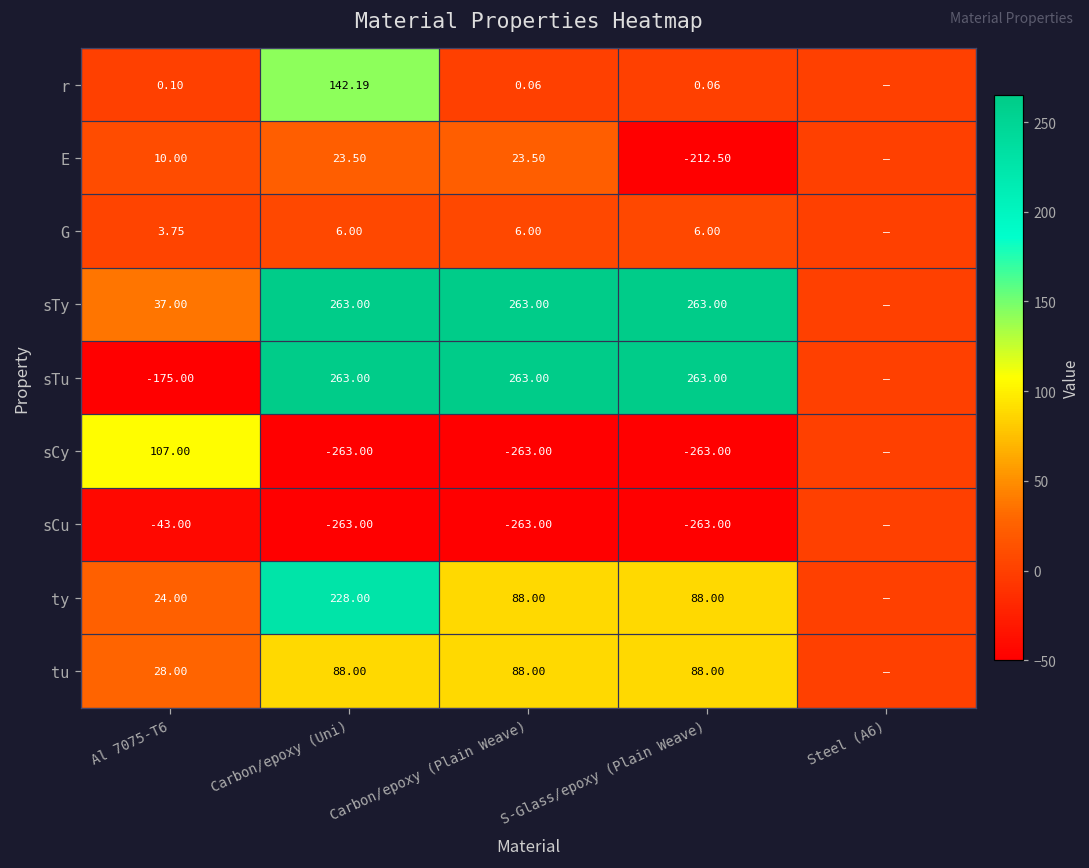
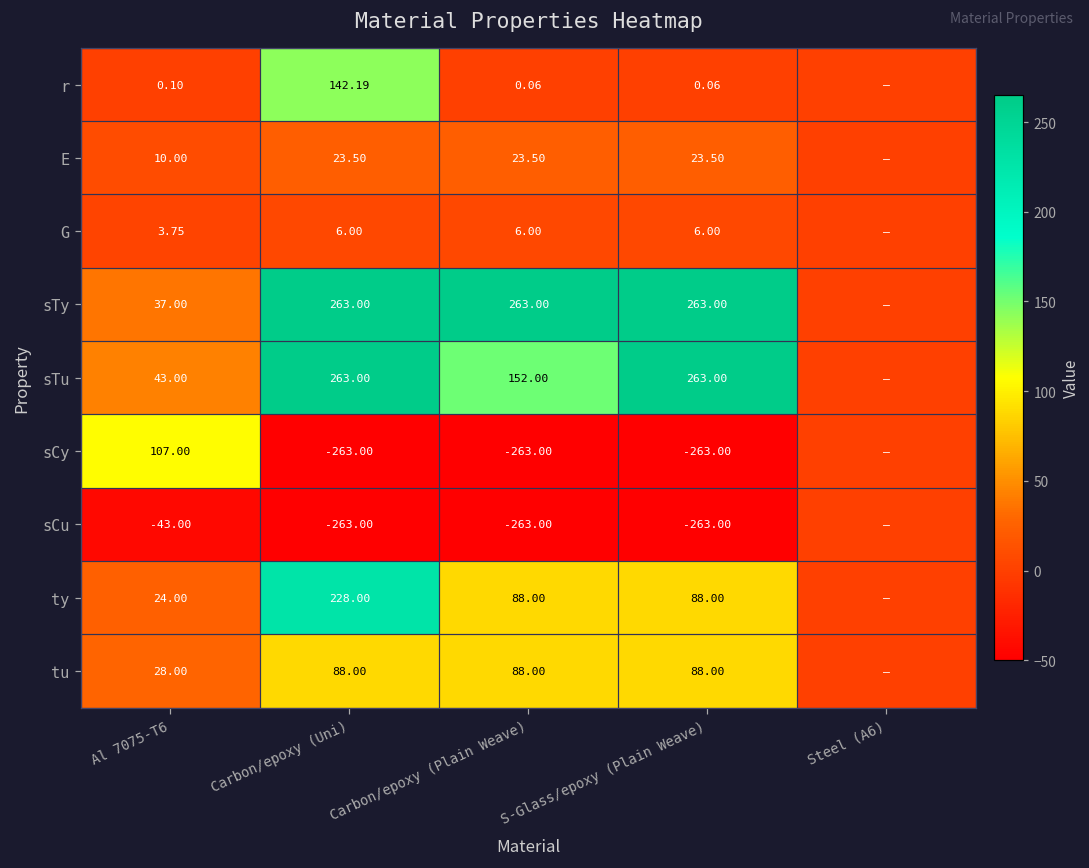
  {
    "r": {
      "Al 7075-T6": 0.10,
      "Carbon/epoxy (Uni)": 142.19,
      "Carbon/epoxy (Plain Weave)": 0.06,
      "S-Glass/epoxy (Plain Weave)": 0.06
    },
    "E": {
      "Al 7075-T6": 10.00,
      "Carbon/epoxy (Uni)": 23.50,
      "Carbon/epoxy (Plain Weave)": 23.50,
-     "S-Glass/epoxy (Plain Weave)": -212.50
+     "S-Glass/epoxy (Plain Weave)": 23.50
    },
    "G": {
      "Al 7075-T6": 3.75,
      "Carbon/epoxy (Uni)": 6.00,
      "Carbon/epoxy (Plain Weave)": 6.00,
      "S-Glass/epoxy (Plain Weave)": 6.00
    },
    "sTy": {
      "Al 7075-T6": 37.00,
      "Carbon/epoxy (Uni)": 263.00,
      "Carbon/epoxy (Plain Weave)": 263.00,
      "S-Glass/epoxy (Plain Weave)": 263.00
    },
    "sTu": {
-     "Al 7075-T6": -175.00,
+     "Al 7075-T6": 43.00,
      "Carbon/epoxy (Uni)": 263.00,
-     "Carbon/epoxy (Plain Weave)": 263.00,
+     "Carbon/epoxy (Plain Weave)": 152.00,
      "S-Glass/epoxy (Plain Weave)": 263.00
    },
    "sCy": {
      "Al 7075-T6": 107.00,
      "Carbon/epoxy (Uni)": -263.00,
      "Carbon/epoxy (Plain Weave)": -263.00,
      "S-Glass/epoxy (Plain Weave)": -263.00
    },
    "sCu": {
      "Al 7075-T6": -43.00,
      "Carbon/epoxy (Uni)": -263.00,
      "Carbon/epoxy (Plain Weave)": -263.00,
      "S-Glass/epoxy (Plain Weave)": -263.00
    },
    "ty": {
      "Al 7075-T6": 24.00,
      "Carbon/epoxy (Uni)": 228.00,
      "Carbon/epoxy (Plain Weave)": 88.00,
      "S-Glass/epoxy (Plain Weave)": 88.00
    },
    "tu": {
      "Al 7075-T6": 28.00,
      "Carbon/epoxy (Uni)": 88.00,
      "Carbon/epoxy (Plain Weave)": 88.00,
      "S-Glass/epoxy (Plain Weave)": 88.00
    }
  }
